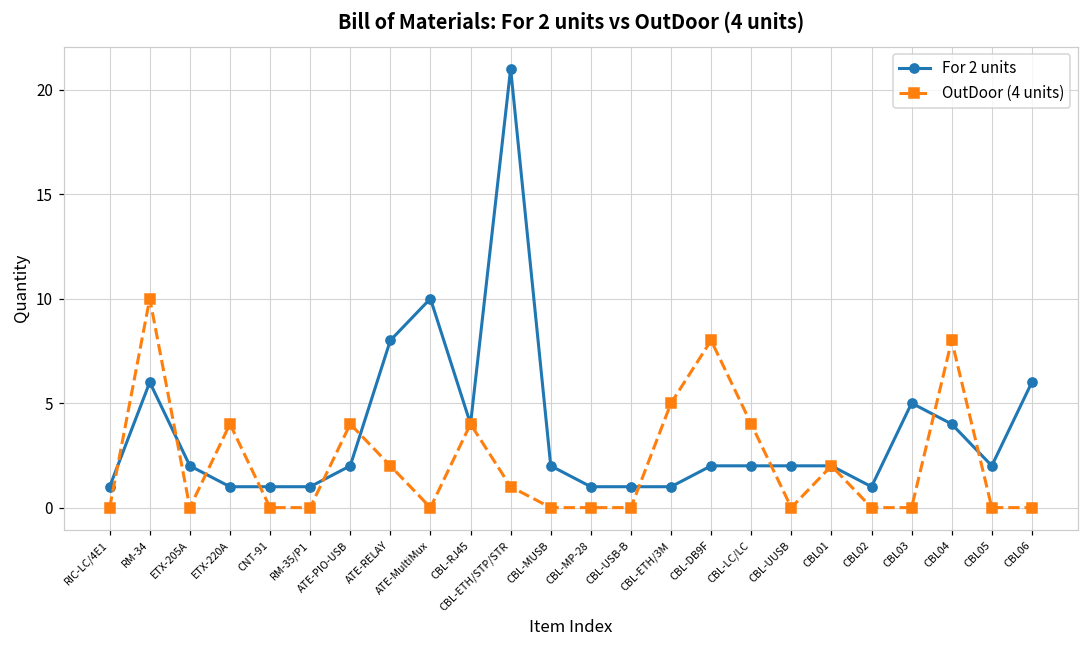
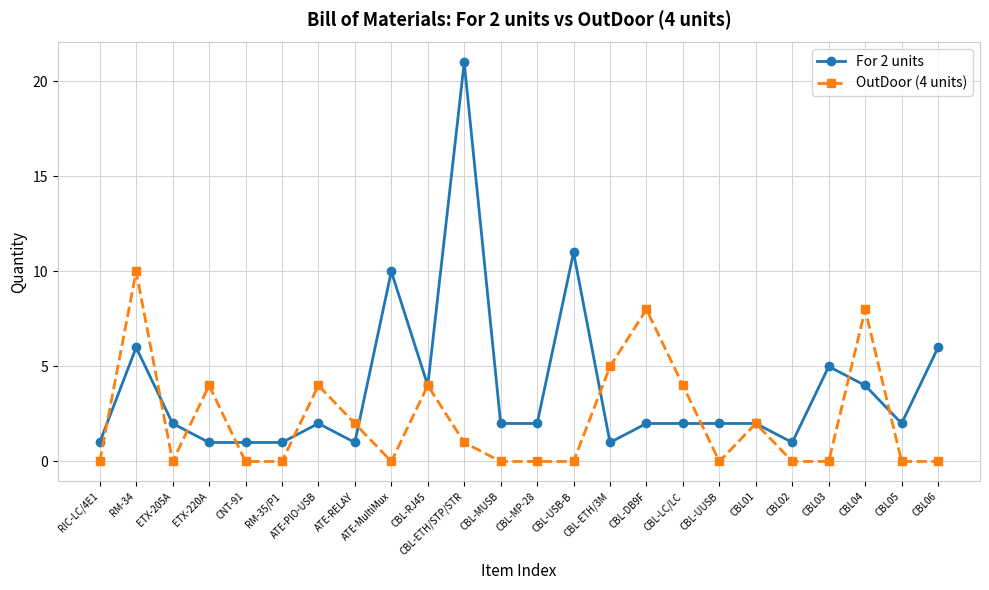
  {
    "For 2 units": {
      "RIC-LC/4E1": 1,
      "RM-34": 6,
      "ETX-205A": 2,
      "ETX-220A": 1,
      "CNT-91": 1,
      "RM-35/P1": 1,
      "ATE-PIO-USB": 2,
-     "ATE-RELAY": 8,
+     "ATE-RELAY": 1,
      "ATE-MultiMux": 10,
      "CBL-ETH/STP/STR": 21,
      "CBL-MUSB": 2,
-     "CBL-MP-28": 1,
-     "CBL-USB-B": 1,
+     "CBL-MP-28": 2,
+     "CBL-USB-B": 11,
      "CBL-ETH/3M": 1,
      "CBL-DB9F": 2,
      "CBL-LC/LC": 2,
      "CBL-UUSB": 2,
      "CBL02": 1,
      "CBL03": 5,
      "CBL04": 4,
      "CBL05": 2,
      "CBL06": 6
    },
    "OutDoor (4 units)": {
      "RIC-LC/4E1": 0,
      "RM-34": 10,
      "ETX-205A": 0,
      "ETX-220A": 4,
      "CNT-91": 0,
      "RM-35/P1": 0,
      "ATE-PIO-USB": 4,
      "ATE-RELAY": 2,
      "ATE-MultiMux": 0,
      "CBL-ETH/STP/STR": 1,
      "CBL-MUSB": 0,
      "CBL-MP-28": 0,
      "CBL-USB-B": 0,
      "CBL-ETH/3M": 5,
      "CBL-DB9F": 8,
      "CBL-LC/LC": 4,
      "CBL-UUSB": 0,
      "CBL02": 0,
      "CBL03": 0,
      "CBL04": 8,
      "CBL05": 0,
      "CBL06": 0
    }
  }
